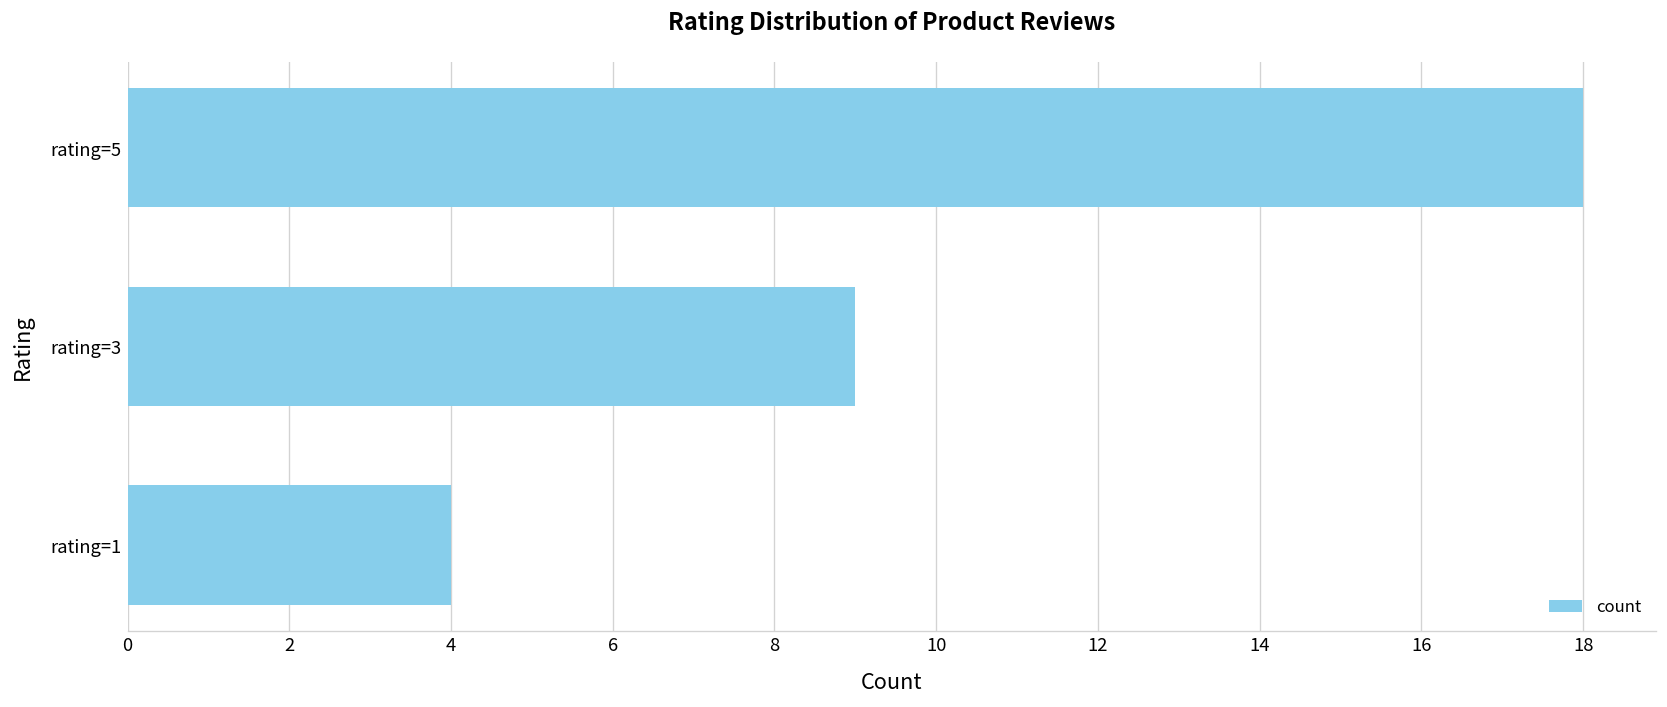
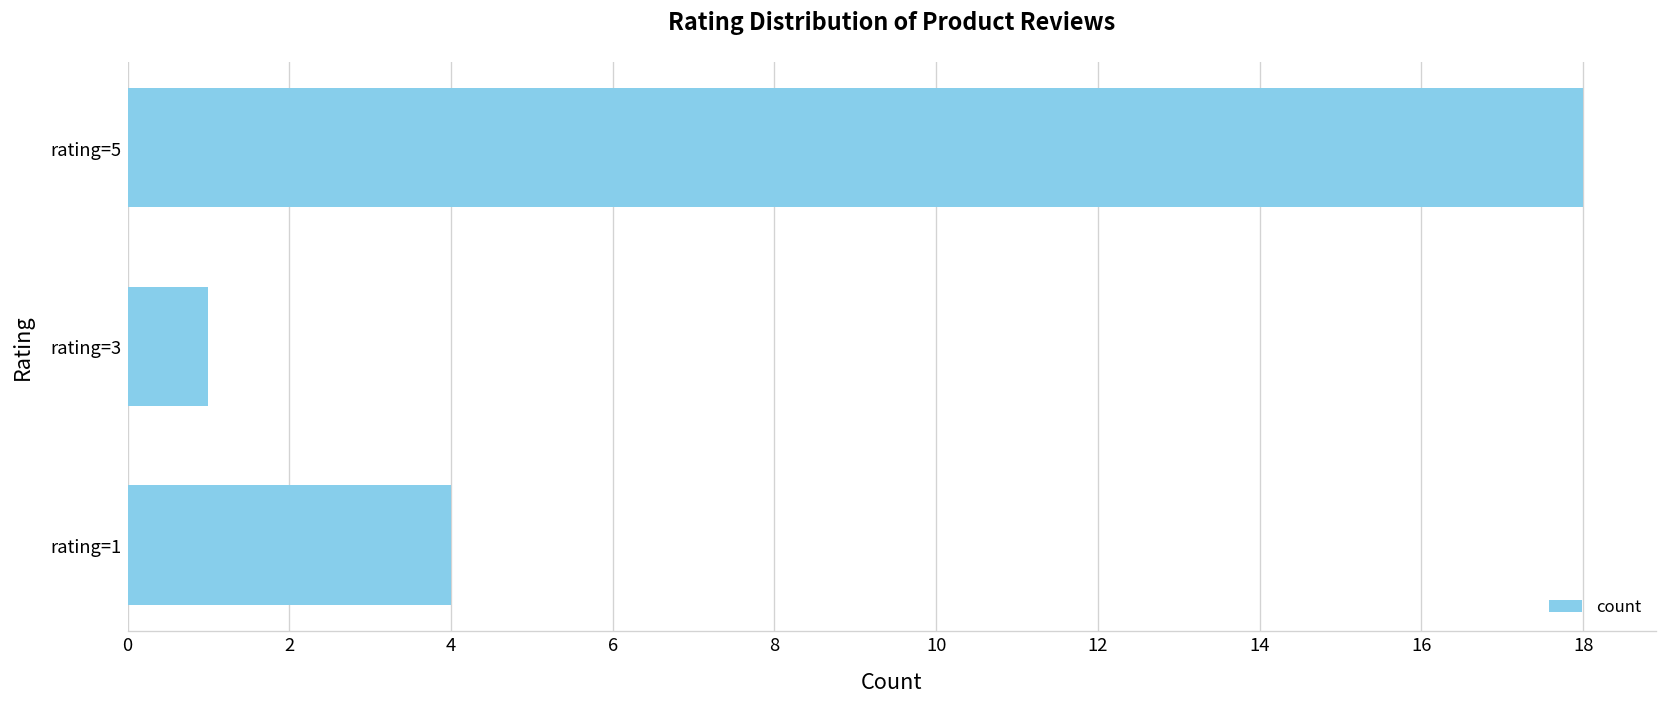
  {
    "rating=5": 18,
-   "rating=3": 9,
+   "rating=3": 1,
    "rating=1": 4
  }
